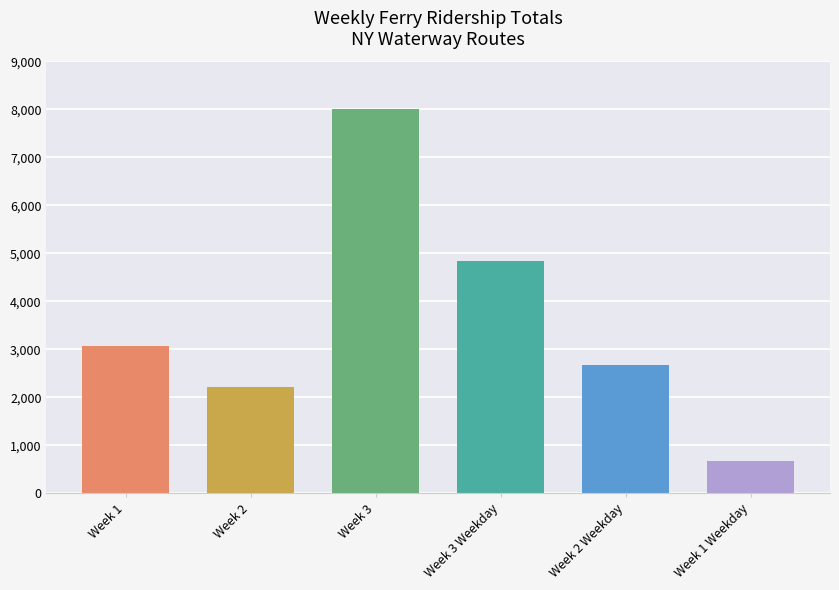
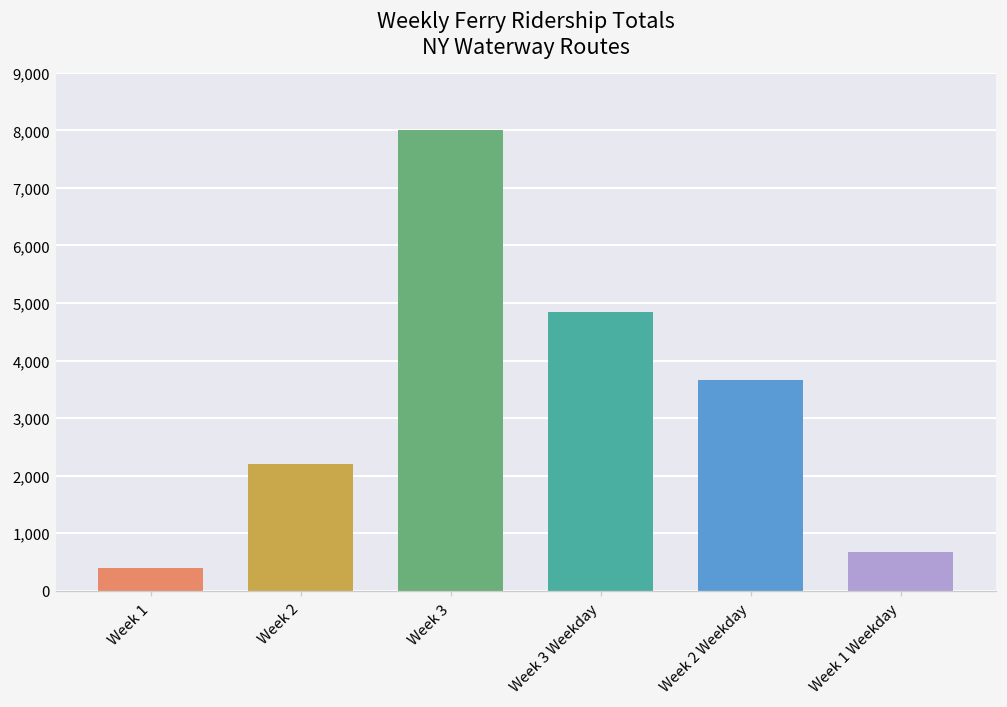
  {
-   "Week 1": "3,100",
+   "Week 1": "400",
    "Week 2": "2,200",
    "Week 3": "8,000",
    "Week 3 Weekday": "4,800",
-   "Week 2 Weekday": "2,700",
+   "Week 2 Weekday": "3,700",
    "Week 1 Weekday": "700"
  }
